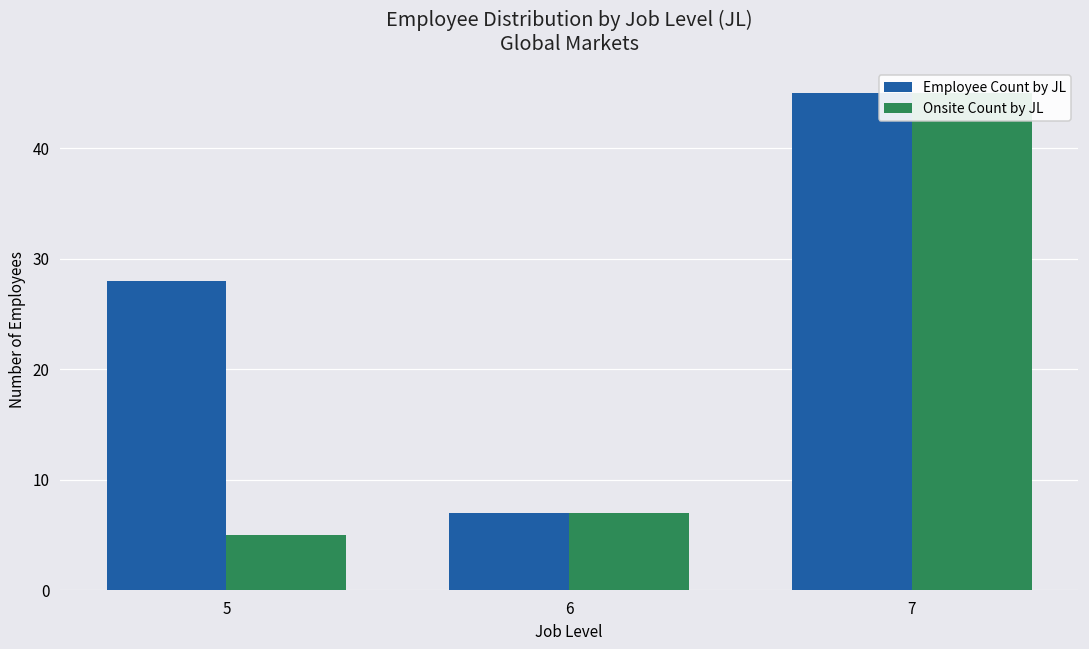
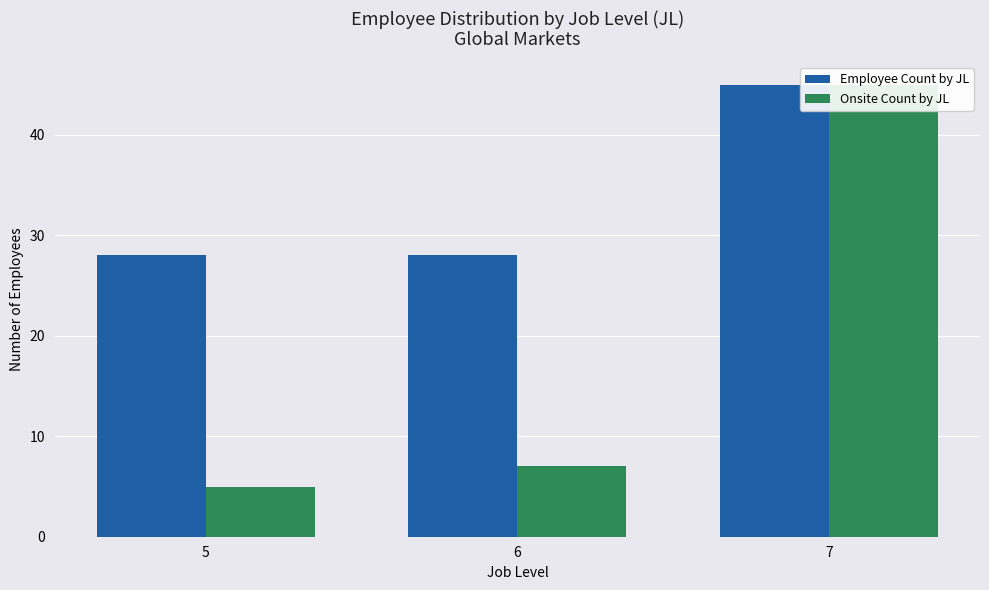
  {
    "Employee Count by JL": {
      "5": 28,
-     "6": 7,
+     "6": 28,
      "7": 45
    },
    "Onsite Count by JL": {
      "5": 5,
      "6": 7
    }
  }
